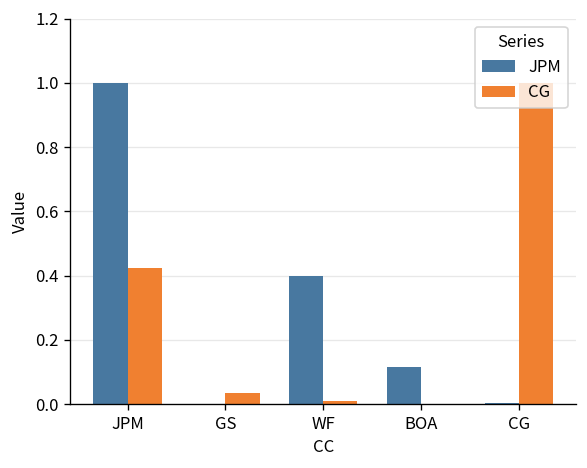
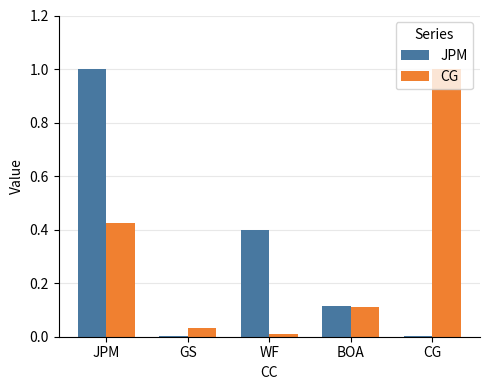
  {
    "JPM": {
      "JPM": 1.00,
      "WF": 0.40,
      "BOA": 0.11
    },
    "CG": {
      "JPM": 0.42,
      "GS": 0.03,
-     "BOA": 0.00
+     "BOA": 0.11
    }
  }
